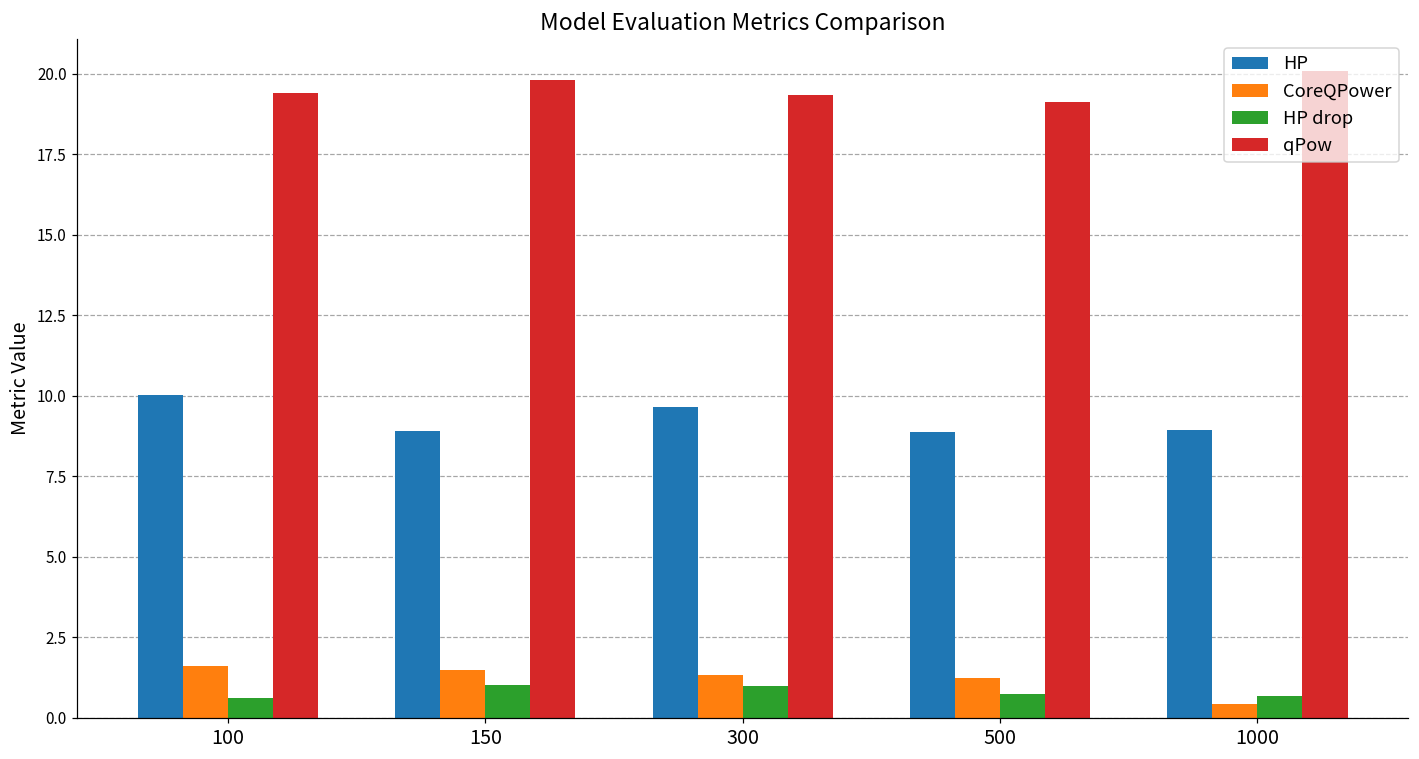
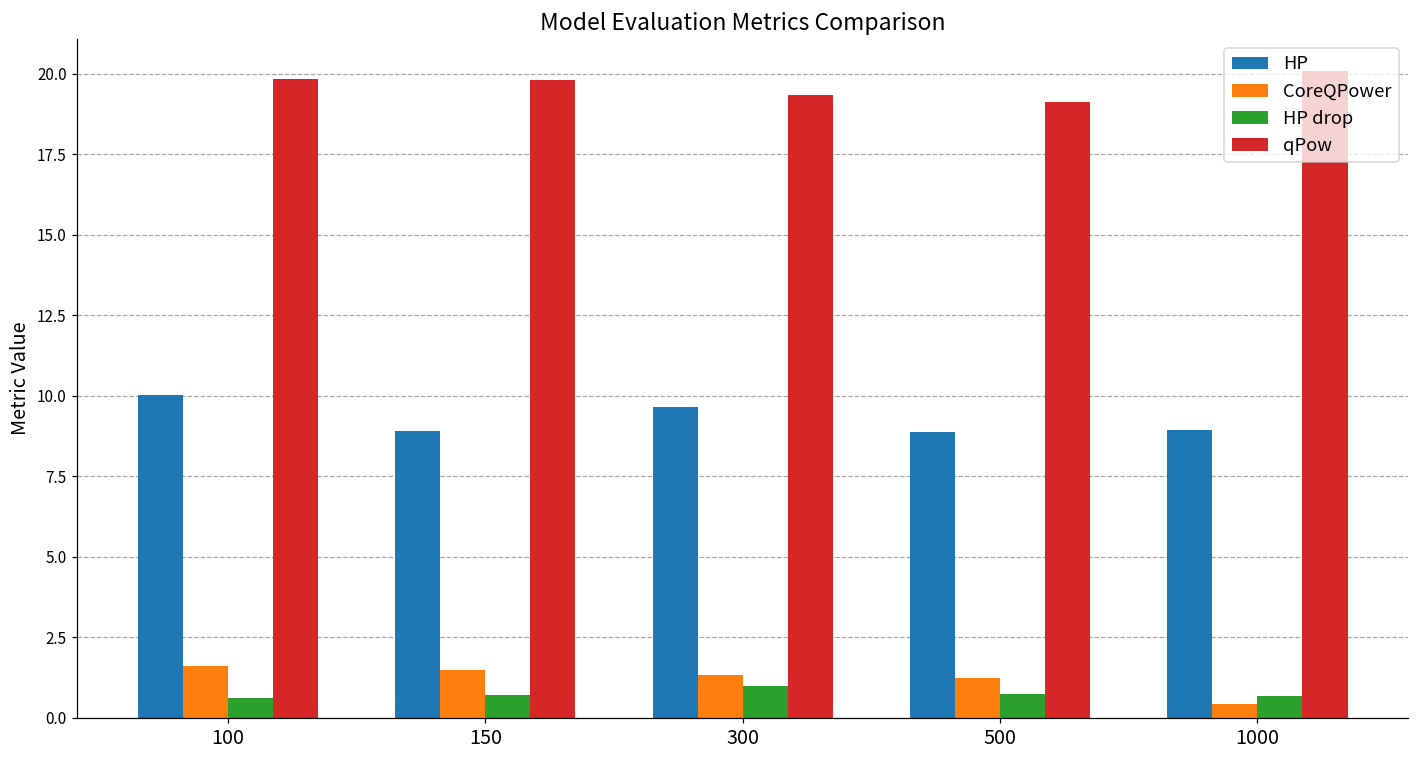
  {
    "HP": {
      "100": 10.0,
      "150": 8.9,
      "300": 9.6,
      "500": 8.9,
      "1000": 8.9
    },
    "CoreQPower": {
      "100": 1.6,
      "150": 1.5,
      "300": 1.3,
      "500": 1.2,
      "1000": 0.4
    },
    "HP drop": {
      "100": 0.6,
-     "150": 1.0,
+     "150": 0.7,
      "300": 1.0,
      "500": 0.7,
      "1000": 0.7
    },
    "qPow": {
-     "100": 19.4,
+     "100": 19.8,
      "150": 19.8,
      "300": 19.3,
      "500": 19.1
    }
  }
